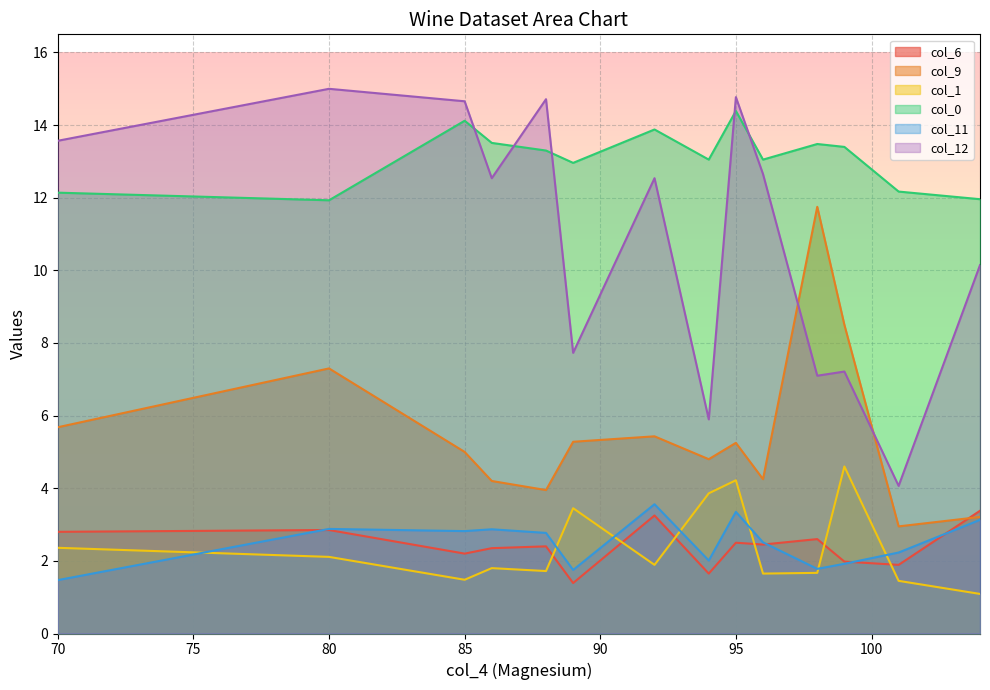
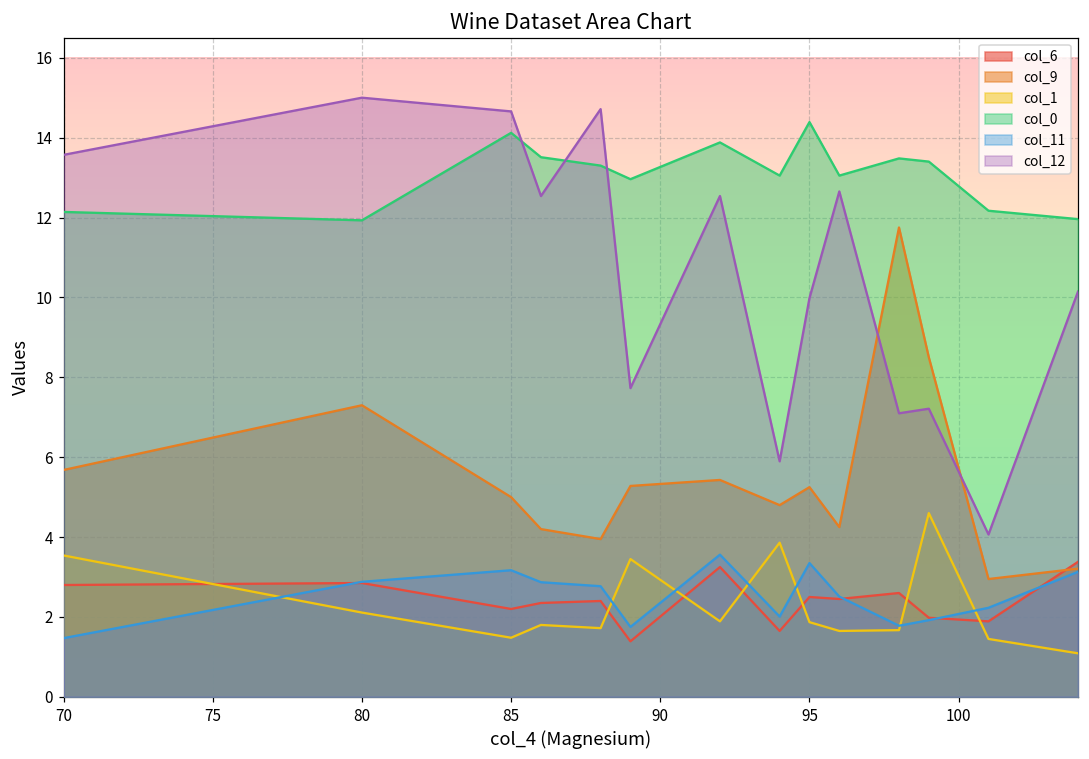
  {
    "col_1": {
-     "70": 2.4,
+     "70": 3.5,
      "80": 2.1,
      "85": 1.5,
-     "95": 4.2
+     "95": 1.9
    },
    "col_0": {
      "70": 12.1,
      "80": 11.9,
      "85": 14.1,
      "95": 14.4
    },
    "col_11": {
      "70": 1.5,
-     "85": 2.8,
+     "85": 3.2,
      "95": 3.4
    },
    "col_12": {
      "70": 13.6,
      "80": 15.0,
      "85": 14.7,
-     "95": 14.8
+     "95": 10.0
    }
  }
